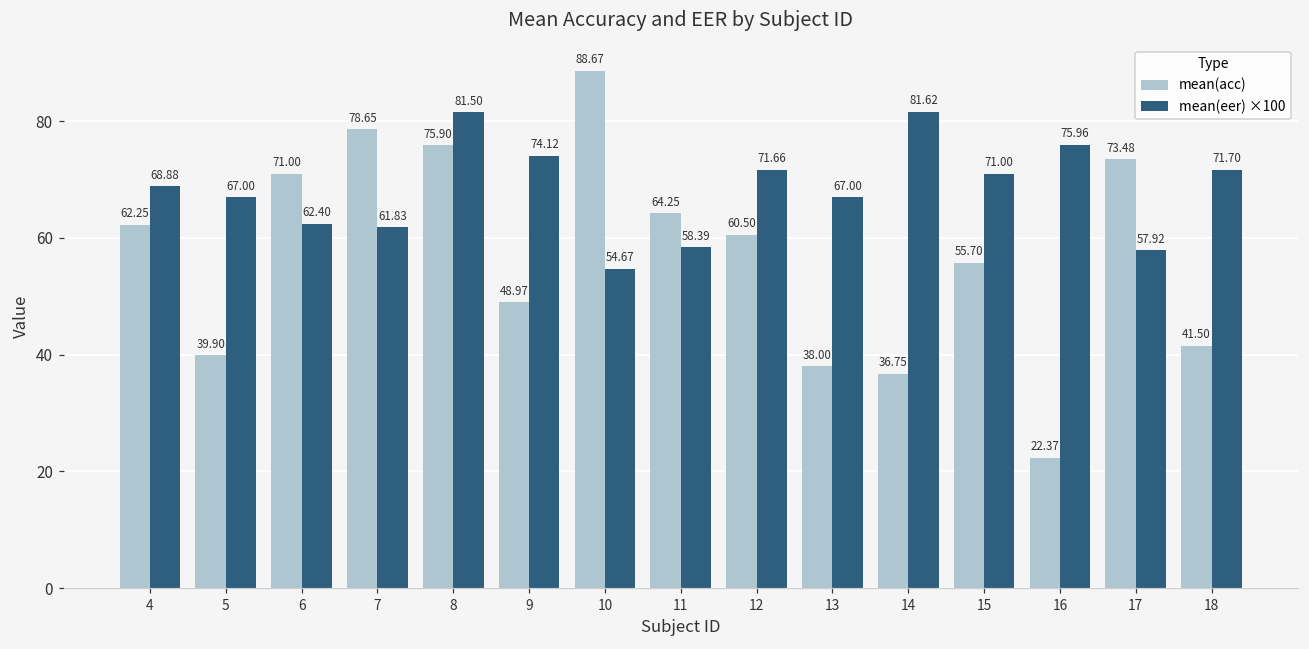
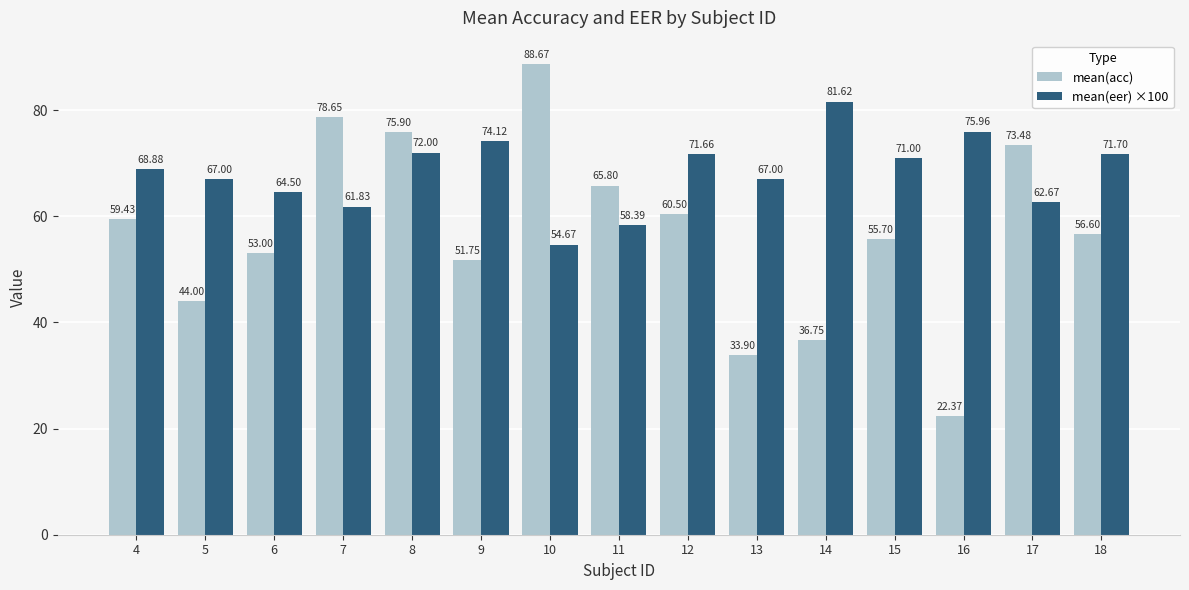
  {
    "mean(acc)": {
-     "4": 62.25,
-     "5": 39.90,
-     "6": 71.00,
+     "4": 59.43,
+     "5": 44.00,
+     "6": 53.00,
      "7": 78.65,
      "8": 75.90,
-     "9": 48.97,
+     "9": 51.75,
      "10": 88.67,
-     "11": 64.25,
+     "11": 65.80,
      "12": 60.50,
-     "13": 38.00,
+     "13": 33.90,
      "14": 36.75,
      "15": 55.70,
      "16": 22.37,
      "17": 73.48,
-     "18": 41.50
+     "18": 56.60
    },
    "mean(eer) ×100": {
      "4": 68.88,
      "5": 67.00,
-     "6": 62.40,
+     "6": 64.50,
      "7": 61.83,
-     "8": 81.50,
+     "8": 72.00,
      "9": 74.12,
      "10": 54.67,
      "11": 58.39,
      "12": 71.66,
      "13": 67.00,
      "14": 81.62,
      "15": 71.00,
      "16": 75.96,
-     "17": 57.92,
+     "17": 62.67,
      "18": 71.70
    }
  }
